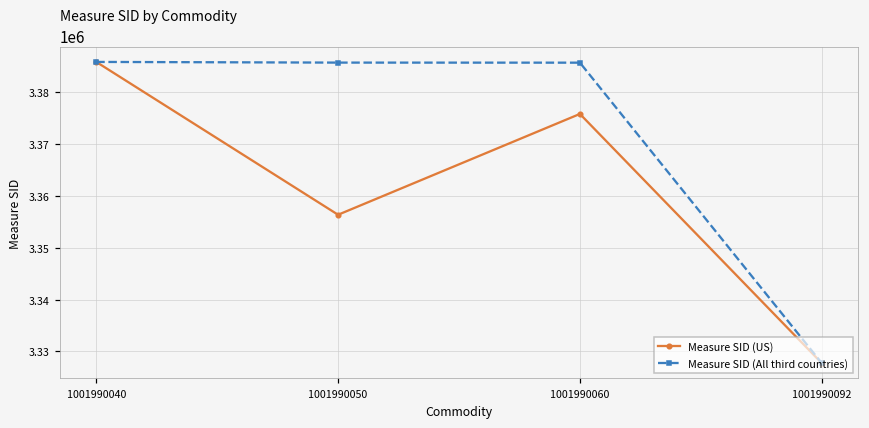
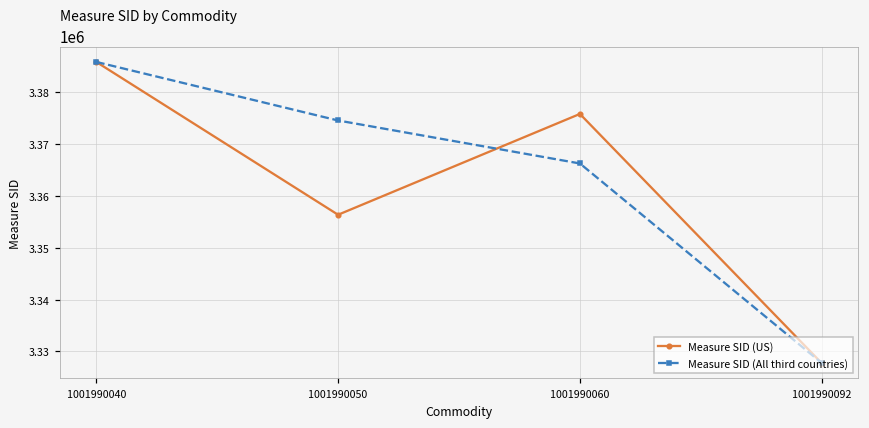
  {
    "Measure SID (US)": {
      "1001990050": 3356000,
      "1001990060": 3376000
    },
    "Measure SID (All third countries)": {
-     "1001990050": 3386000,
-     "1001990060": 3386000
+     "1001990050": 3375000,
+     "1001990060": 3366000
    }
  }
